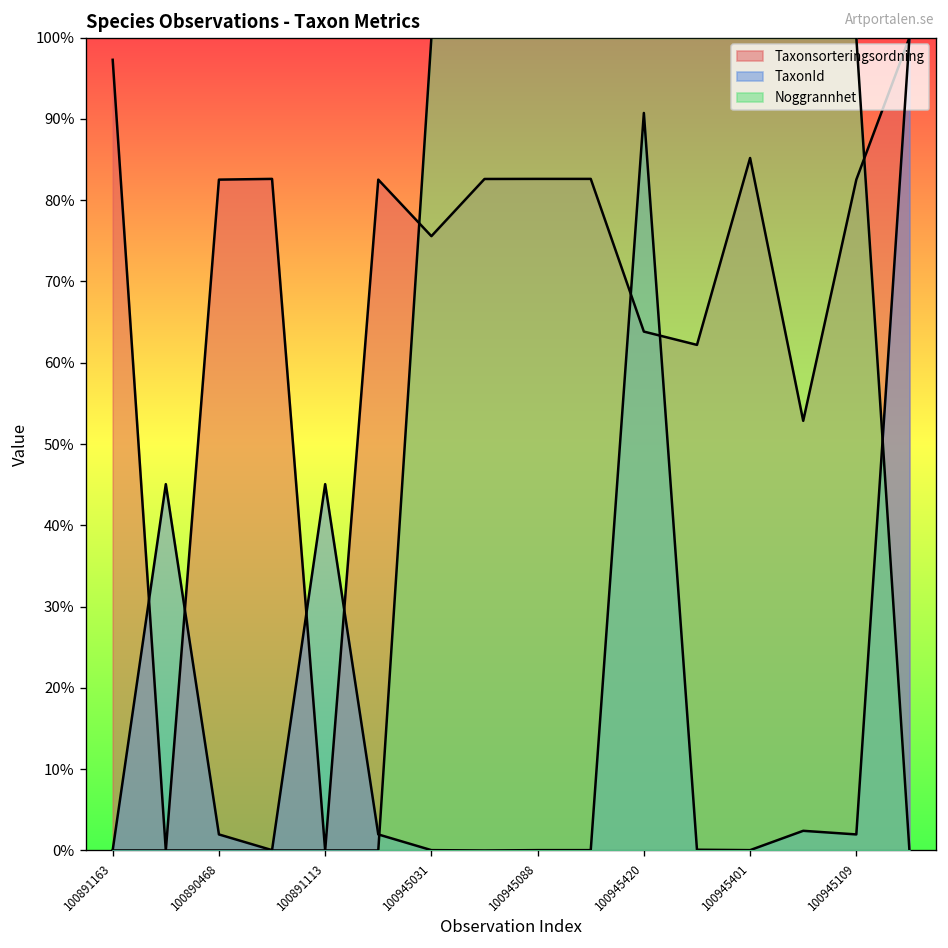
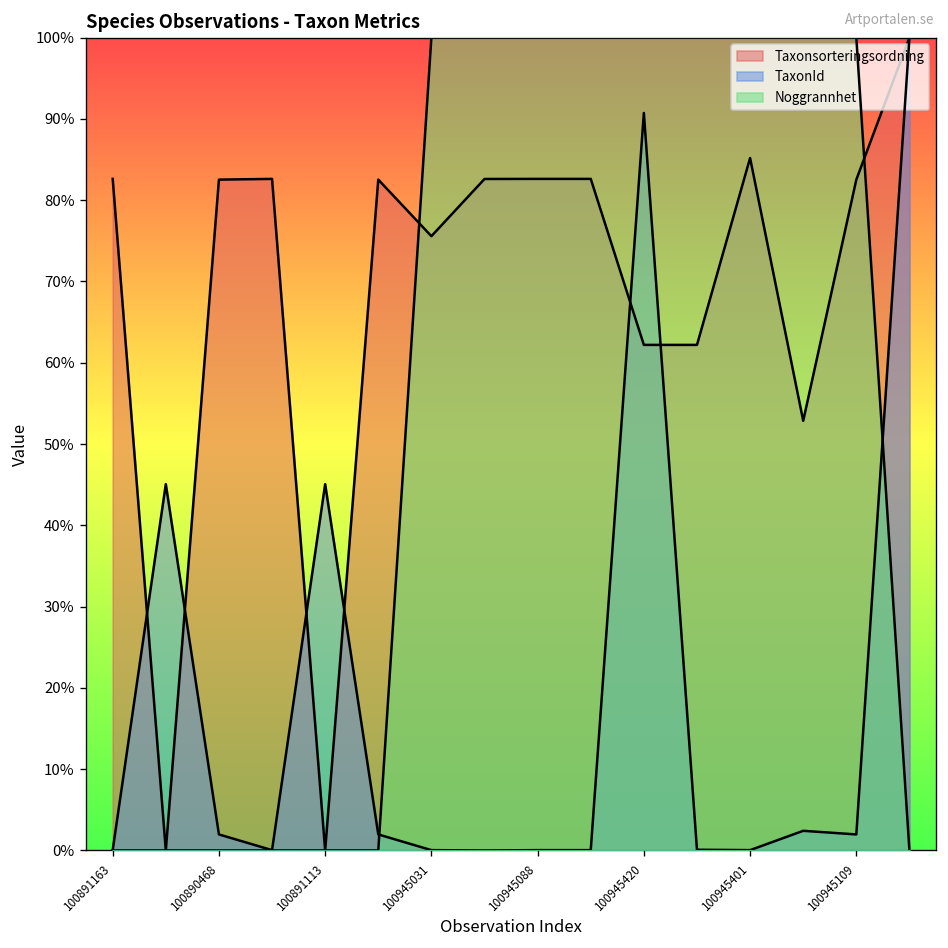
  {
    "Taxonsorteringsordning": {
-     "100891163": "97%",
+     "100891163": "83%",
      "100890468": "83%",
      "100945031": "76%",
      "100945088": "83%",
-     "100945420": "64%",
+     "100945420": "62%",
      "100945401": "85%",
      "100945109": "83%"
    },
    "TaxonId": {
      "100890468": "2%",
      "100891113": "45%",
      "100945031": "0%",
      "100945088": "0%",
      "100945420": "91%",
      "100945401": "0%",
      "100945109": "2%"
    },
    "Noggrannhet": {
      "100890468": "0%",
      "100945031": "100%",
      "100945088": "100%",
      "100945420": "100%",
      "100945401": "100%",
      "100945109": "100%"
    }
  }
